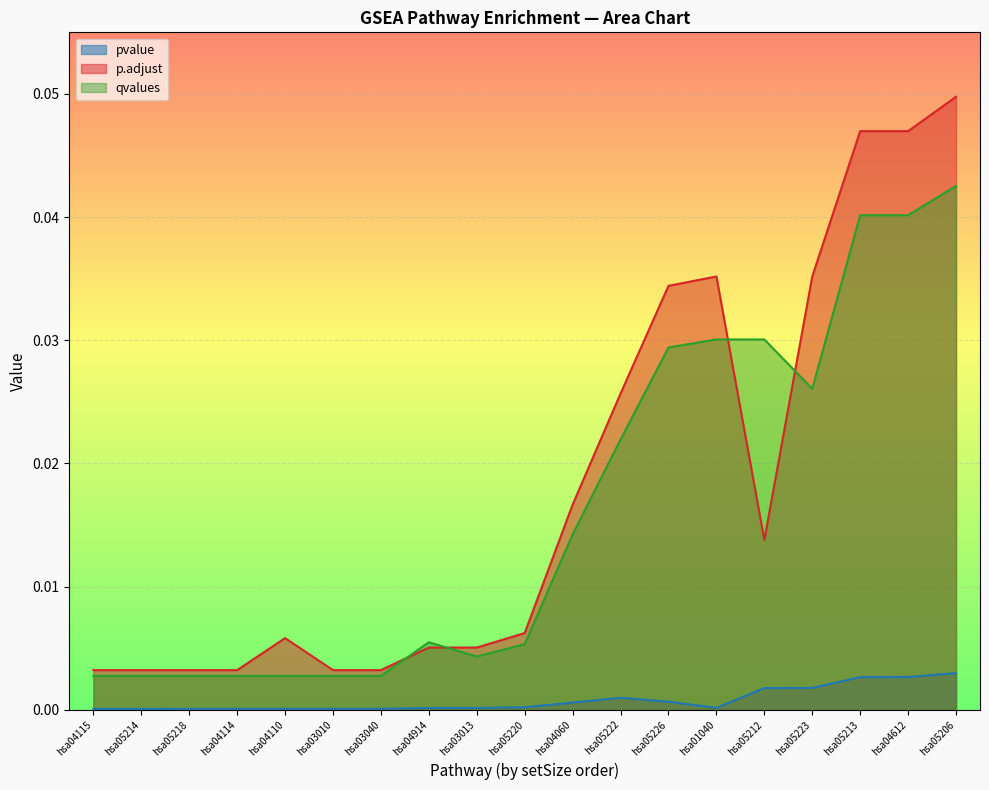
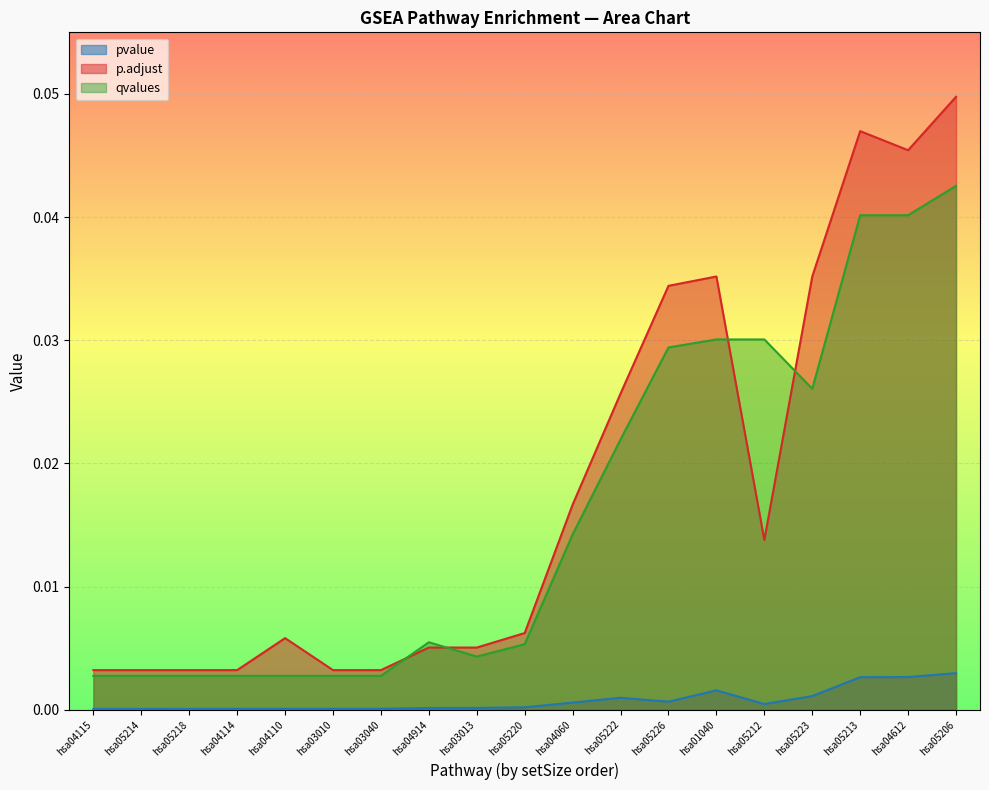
  {
    "pvalue": {
      "hsa04115": 0.0001,
      "hsa05214": 0.0001,
      "hsa05218": 0.0001,
      "hsa04114": 0.0001,
      "hsa04110": 0.0001,
      "hsa03010": 0.0001,
      "hsa03040": 0.0001,
      "hsa04914": 0.0001,
      "hsa03013": 0.0001,
      "hsa05220": 0.0002,
      "hsa04060": 0.0006,
      "hsa05222": 0.0010,
      "hsa05226": 0.0006,
-     "hsa01040": 0.0001,
-     "hsa05212": 0.0018,
-     "hsa05223": 0.0018,
+     "hsa01040": 0.0016,
+     "hsa05212": 0.0005,
+     "hsa05223": 0.0011,
      "hsa05213": 0.0026,
      "hsa04612": 0.0027,
      "hsa05206": 0.0030
    },
    "p.adjust": {
      "hsa04115": 0.0032,
      "hsa05214": 0.0032,
      "hsa05218": 0.0032,
      "hsa04114": 0.0032,
      "hsa04110": 0.0058,
      "hsa03010": 0.0032,
      "hsa03040": 0.0032,
      "hsa04914": 0.0050,
      "hsa03013": 0.0050,
      "hsa05220": 0.0062,
      "hsa04060": 0.0167,
      "hsa05222": 0.0257,
      "hsa05226": 0.0344,
      "hsa01040": 0.0352,
      "hsa05212": 0.0138,
      "hsa05223": 0.0352,
      "hsa05213": 0.0470,
-     "hsa04612": 0.0470,
+     "hsa04612": 0.0454,
      "hsa05206": 0.0498
    },
    "qvalues": {
      "hsa04115": 0.0027,
      "hsa05214": 0.0027,
      "hsa05218": 0.0027,
      "hsa04114": 0.0027,
      "hsa04110": 0.0027,
      "hsa03010": 0.0027,
      "hsa03040": 0.0027,
      "hsa04914": 0.0055,
      "hsa03013": 0.0043,
      "hsa05220": 0.0053,
      "hsa04060": 0.0142,
      "hsa05222": 0.0219,
      "hsa05226": 0.0294,
      "hsa01040": 0.0301,
      "hsa05212": 0.0301,
      "hsa05223": 0.0261,
      "hsa05213": 0.0401,
      "hsa04612": 0.0401,
      "hsa05206": 0.0425
    }
  }
